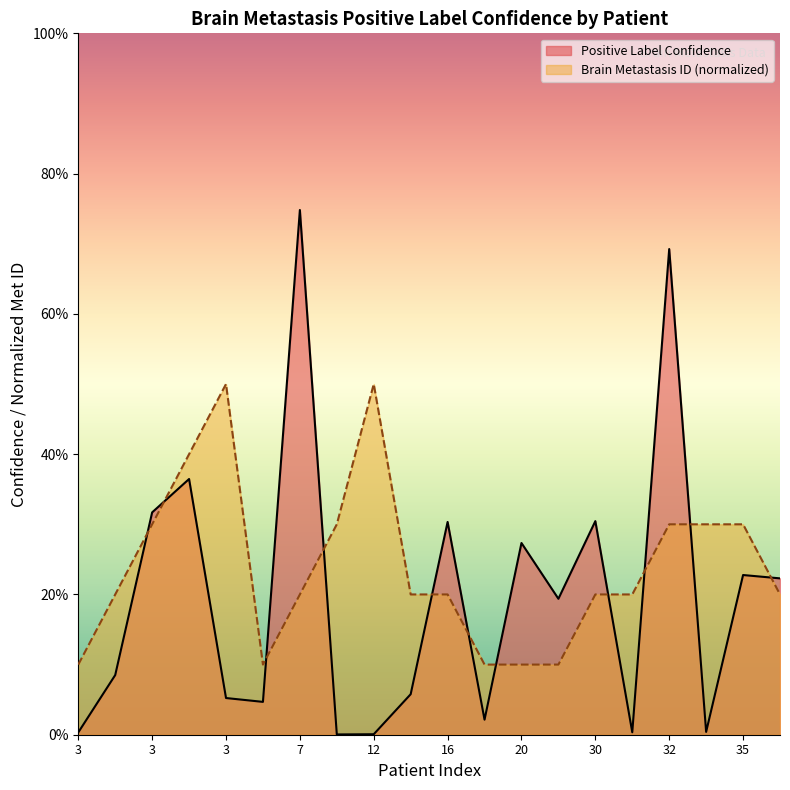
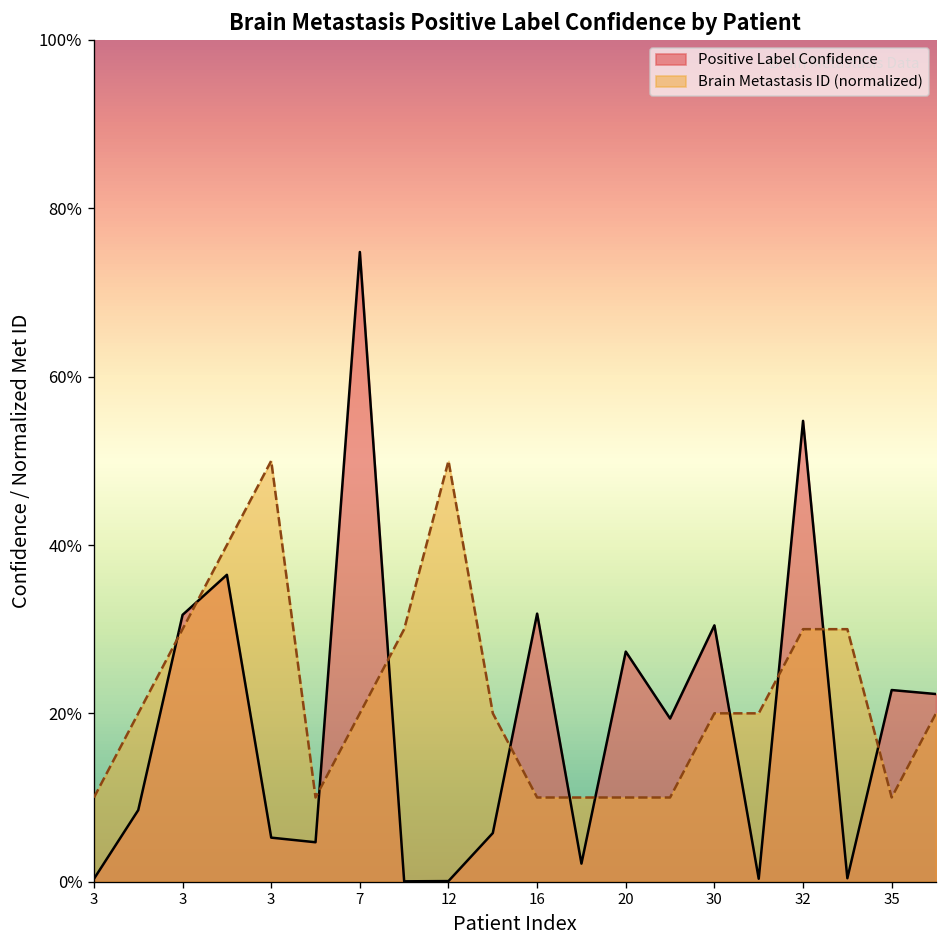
  {
    "Positive Label Confidence": {
      "12": "0%",
-     "16": "30%",
+     "16": "32%",
      "20": "27%",
      "30": "30%",
-     "32": "69%",
+     "32": "55%",
      "35": "23%"
    },
    "Brain Metastasis ID (normalized)": {
      "12": "50%",
-     "16": "20%",
+     "16": "10%",
      "20": "10%",
      "30": "20%",
      "32": "30%",
-     "35": "30%"
+     "35": "10%"
    }
  }
